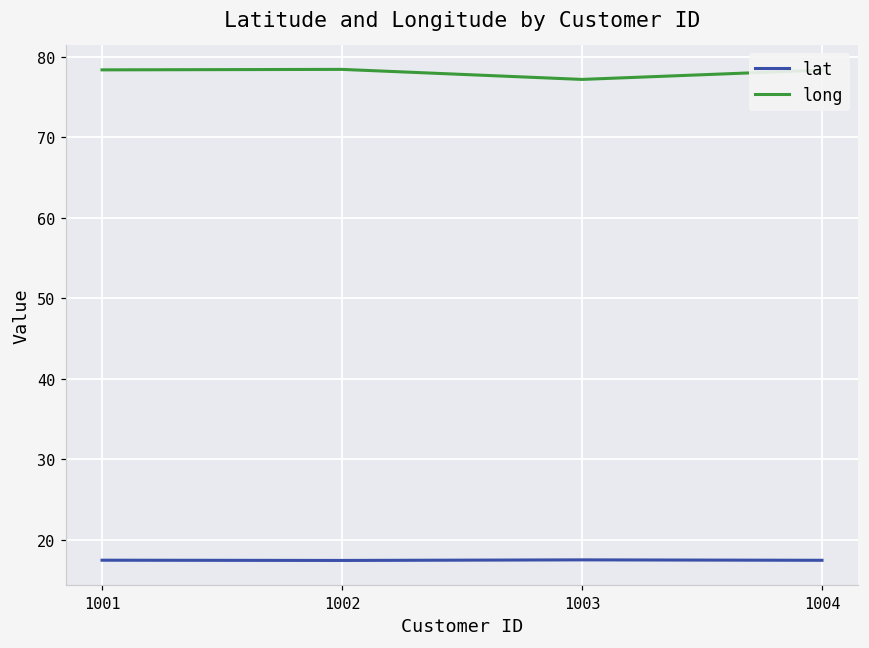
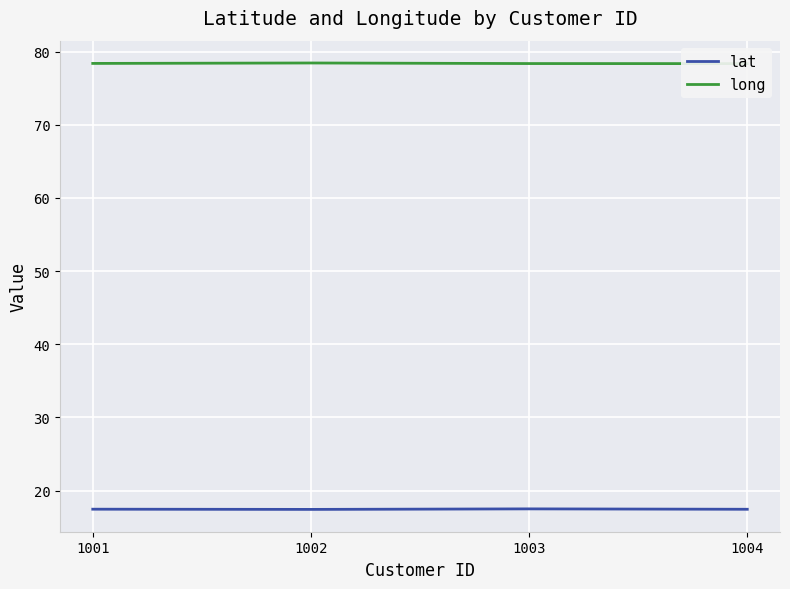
  {
    "lat": {
      "1001": 17,
      "1002": 17,
      "1003": 17,
      "1004": 17
    },
    "long": {
      "1001": 78,
      "1002": 78,
-     "1003": 77
+     "1003": 78
    }
  }
